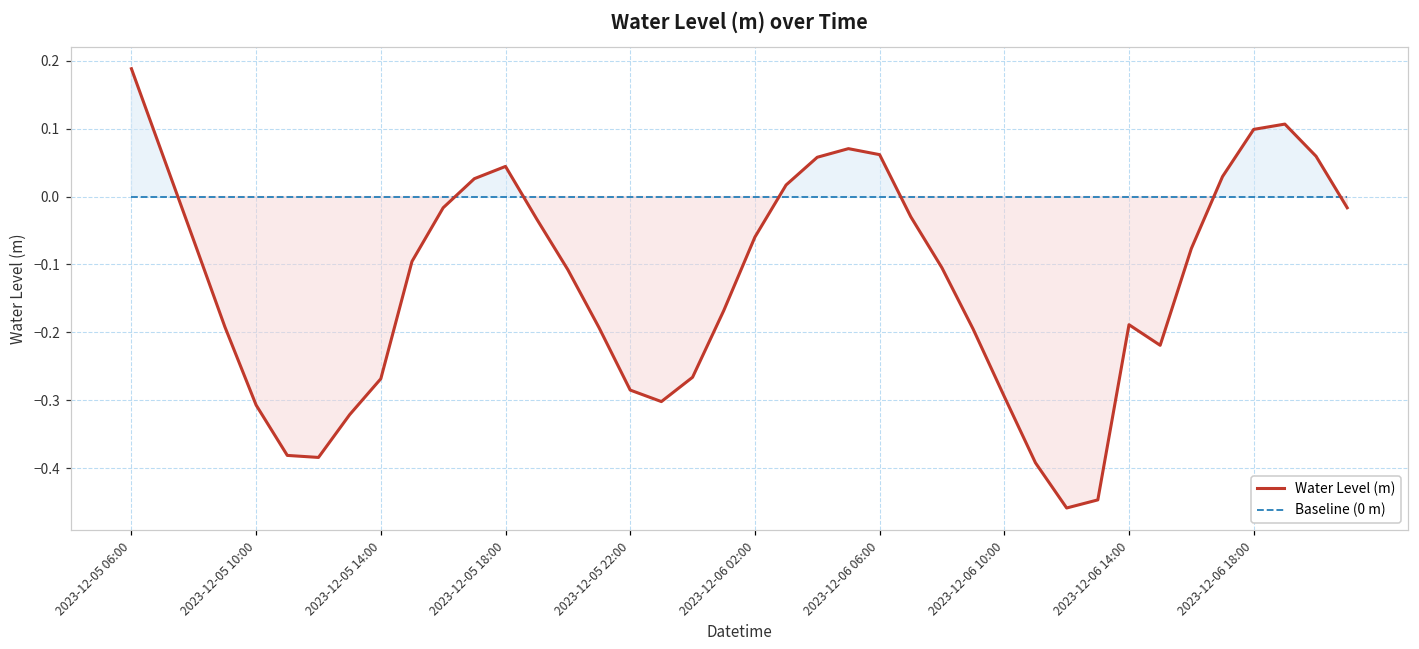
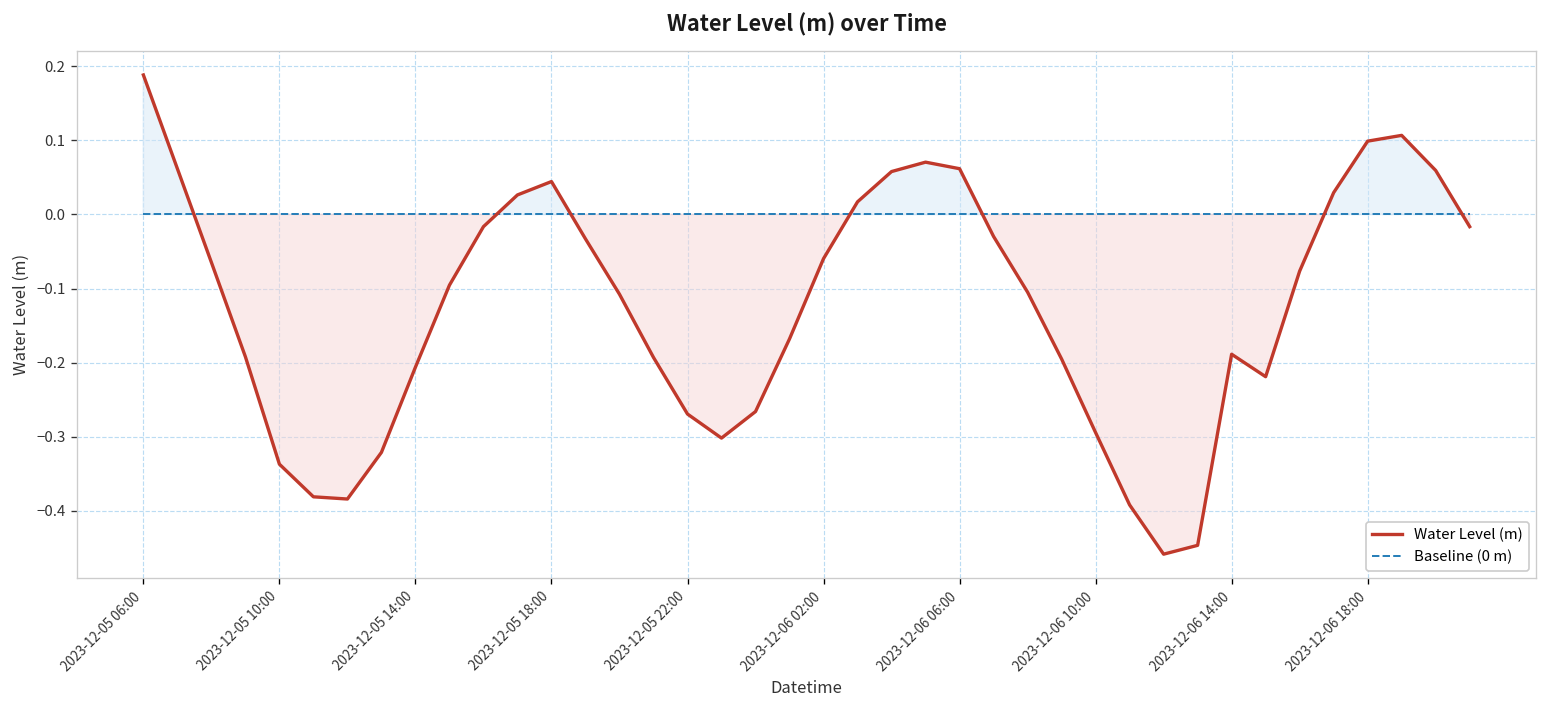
  {
    "Water Level (m)": {
      "2023-12-05 06:00": 0.19,
-     "2023-12-05 10:00": -0.31,
-     "2023-12-05 14:00": -0.27,
+     "2023-12-05 10:00": -0.34,
+     "2023-12-05 14:00": -0.21,
      "2023-12-05 18:00": 0.04,
-     "2023-12-05 22:00": -0.28,
+     "2023-12-05 22:00": -0.27,
      "2023-12-06 02:00": -0.06,
      "2023-12-06 06:00": 0.06,
      "2023-12-06 10:00": -0.29,
      "2023-12-06 14:00": -0.19,
      "2023-12-06 18:00": 0.10
    },
    "Baseline (0 m)": {
      "2023-12-05 06:00": 0.00,
      "2023-12-05 10:00": 0.00,
      "2023-12-05 14:00": 0.00,
      "2023-12-05 18:00": 0.00,
      "2023-12-05 22:00": 0.00,
      "2023-12-06 02:00": 0.00,
      "2023-12-06 06:00": 0.00,
      "2023-12-06 10:00": 0.00,
      "2023-12-06 14:00": 0.00,
      "2023-12-06 18:00": 0.00
    }
  }
